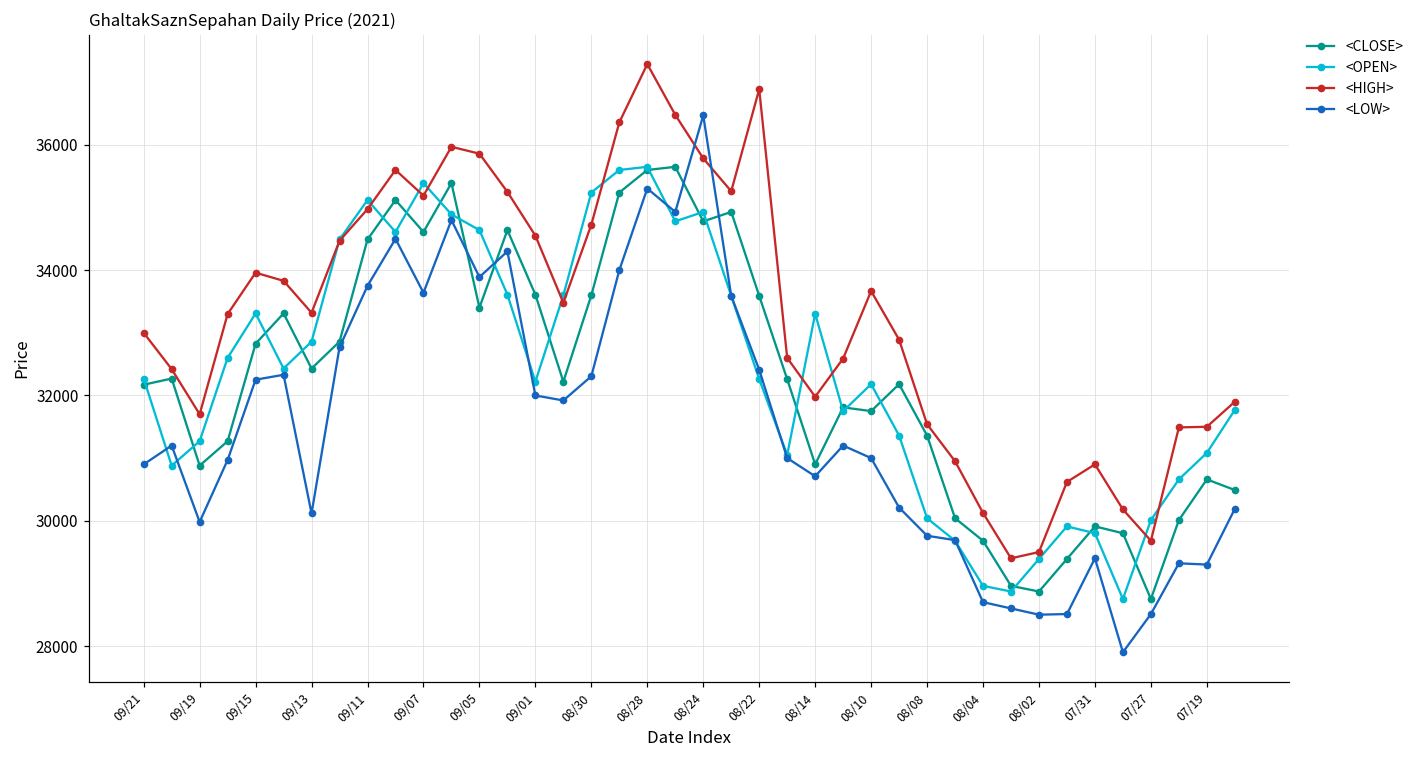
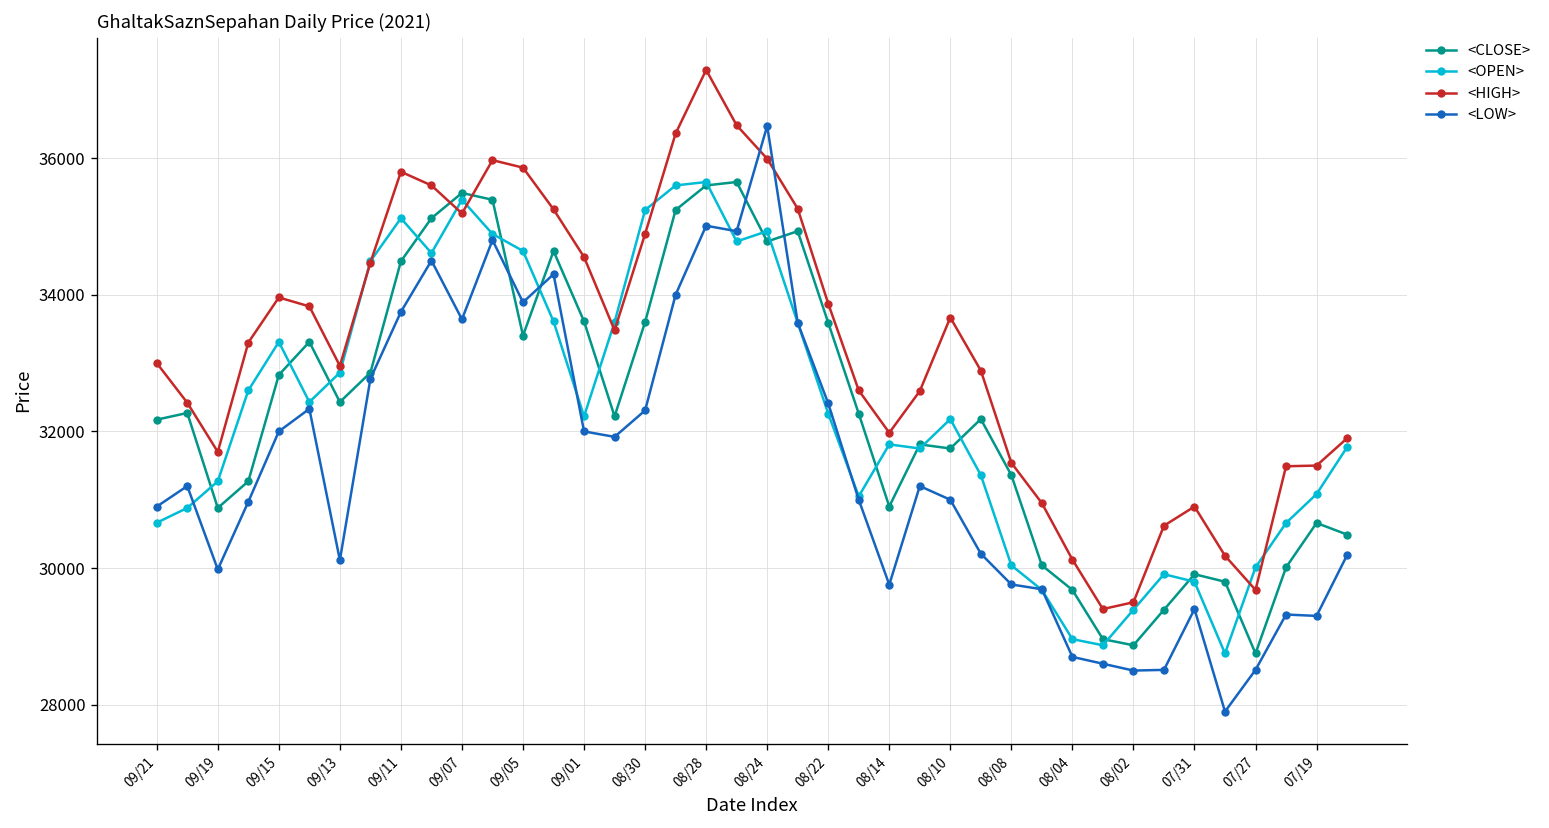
  {
    "<CLOSE>": {
      "09/21": 32200,
      "09/19": 30900,
      "09/15": 32800,
      "09/13": 32400,
      "09/11": 34500,
-     "09/07": 34600,
+     "09/07": 35500,
      "09/05": 33400,
      "09/01": 33600,
      "08/30": 33600,
      "08/28": 35600,
      "08/24": 34800,
      "08/22": 33600,
      "08/14": 30900,
      "08/10": 31800,
      "08/08": 31400,
      "08/04": 29700,
      "08/02": 28900,
      "07/31": 29900,
      "07/27": 28800,
      "07/19": 30700
    },
    "<OPEN>": {
-     "09/21": 32300,
+     "09/21": 30700,
      "09/19": 31300,
      "09/15": 33300,
      "09/13": 32900,
      "09/11": 35100,
      "09/07": 35400,
      "09/05": 34600,
      "09/01": 32200,
      "08/30": 35200,
      "08/28": 35700,
      "08/24": 34900,
      "08/22": 32300,
-     "08/14": 33300,
+     "08/14": 31800,
      "08/10": 32200,
      "08/08": 30000,
      "08/04": 29000,
      "08/02": 29400,
      "07/31": 29800,
      "07/27": 30000,
      "07/19": 31100
    },
    "<HIGH>": {
      "09/21": 33000,
      "09/19": 31700,
      "09/15": 34000,
-     "09/13": 33300,
-     "09/11": 35000,
+     "09/13": 33000,
+     "09/11": 35800,
      "09/07": 35200,
      "09/05": 35900,
      "09/01": 34600,
-     "08/30": 34700,
+     "08/30": 34900,
      "08/28": 37300,
-     "08/24": 35800,
-     "08/22": 36900,
+     "08/24": 36000,
+     "08/22": 33900,
      "08/14": 32000,
      "08/10": 33700,
      "08/08": 31500,
      "08/04": 30100,
      "08/02": 29500,
      "07/31": 30900,
      "07/27": 29700,
      "07/19": 31500
    },
    "<LOW>": {
      "09/21": 30900,
      "09/19": 30000,
-     "09/15": 32300,
+     "09/15": 32000,
      "09/13": 30100,
      "09/11": 33800,
      "09/07": 33600,
      "09/05": 33900,
      "09/01": 32000,
      "08/30": 32300,
-     "08/28": 35300,
+     "08/28": 35000,
      "08/24": 36500,
      "08/22": 32400,
-     "08/14": 30700,
+     "08/14": 29800,
      "08/10": 31000,
      "08/08": 29800,
      "08/04": 28700,
      "08/02": 28500,
      "07/31": 29400,
      "07/27": 28500,
      "07/19": 29300
    }
  }
